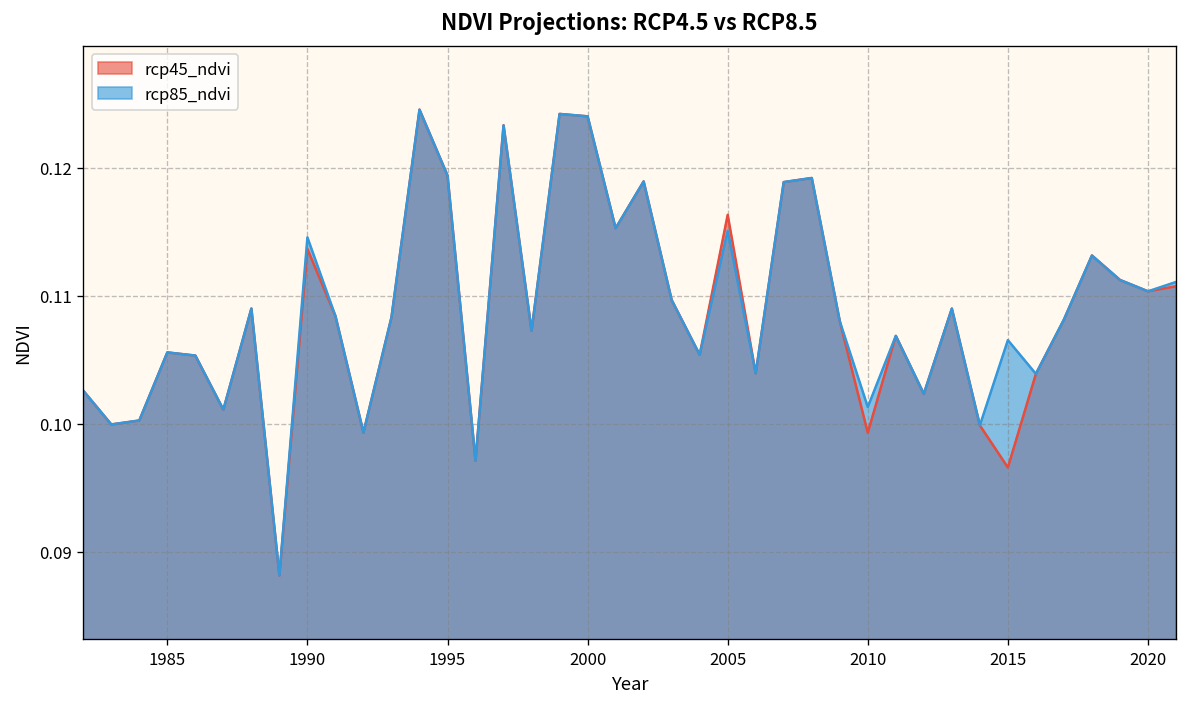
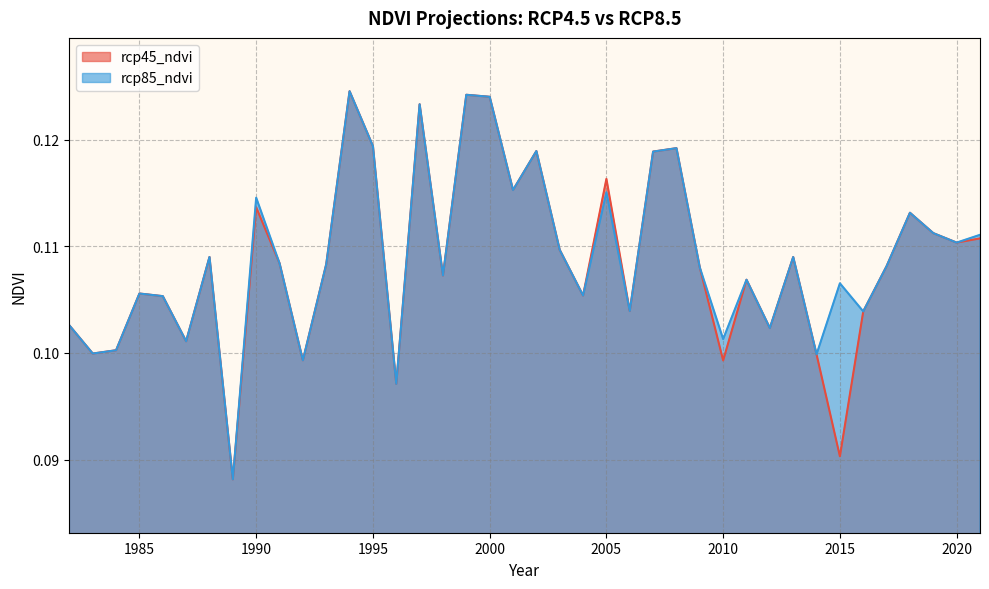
  {
    "rcp45_ndvi": {
      "1990": 0.1137,
      "2005": 0.1163,
      "2010": 0.0993,
-     "2015": 0.0966
+     "2015": 0.0903
    },
    "rcp85_ndvi": {
      "1990": 0.1145,
      "2005": 0.1151,
      "2010": 0.1013,
      "2015": 0.1065
    }
  }
